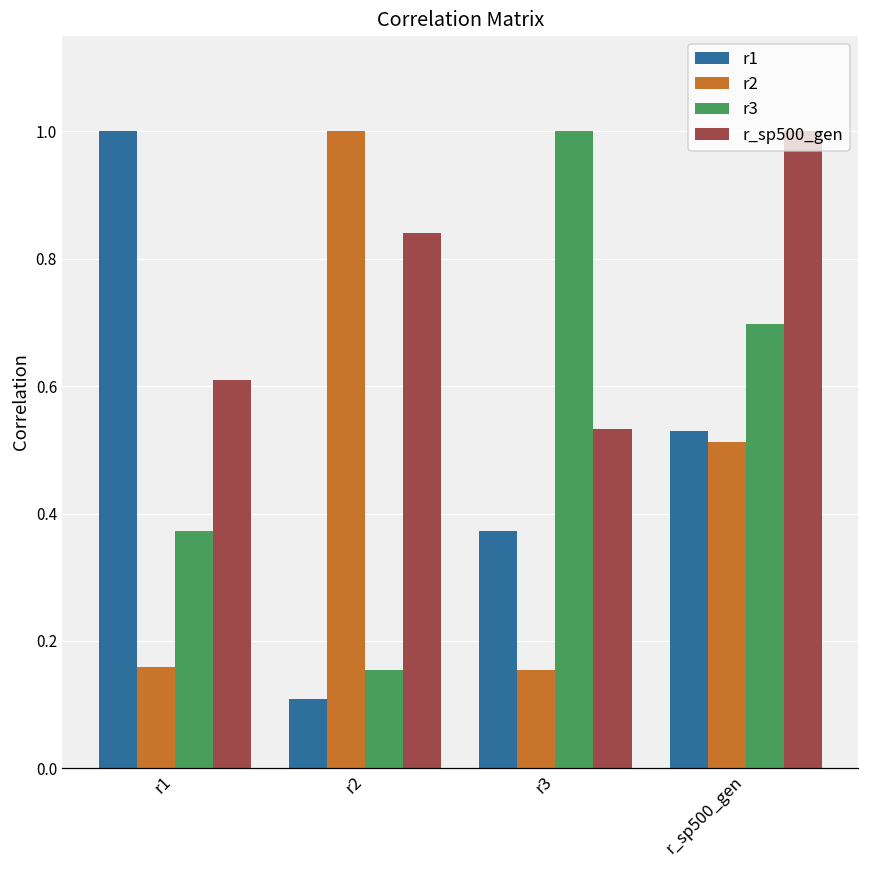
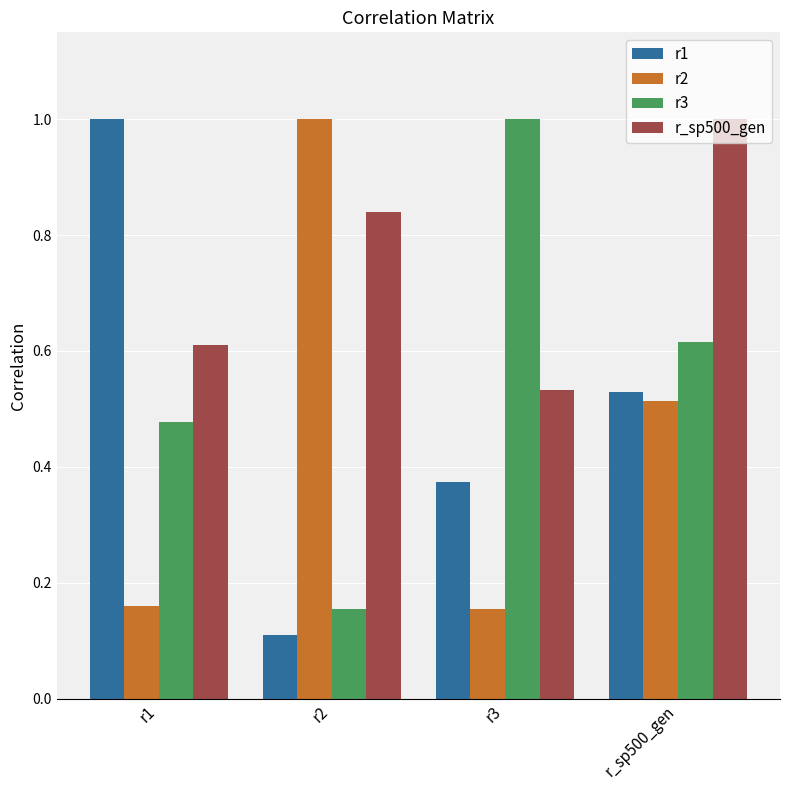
  {
    "r1": {
      "r1": 1.00,
      "r2": 0.11,
      "r3": 0.37,
      "r_sp500_gen": 0.53
    },
    "r2": {
      "r1": 0.16,
      "r2": 1.00,
      "r3": 0.15,
      "r_sp500_gen": 0.51
    },
    "r3": {
-     "r1": 0.37,
+     "r1": 0.48,
      "r2": 0.15,
      "r3": 1.00,
-     "r_sp500_gen": 0.70
+     "r_sp500_gen": 0.62
    },
    "r_sp500_gen": {
      "r1": 0.61,
      "r2": 0.84,
      "r3": 0.53
    }
  }
